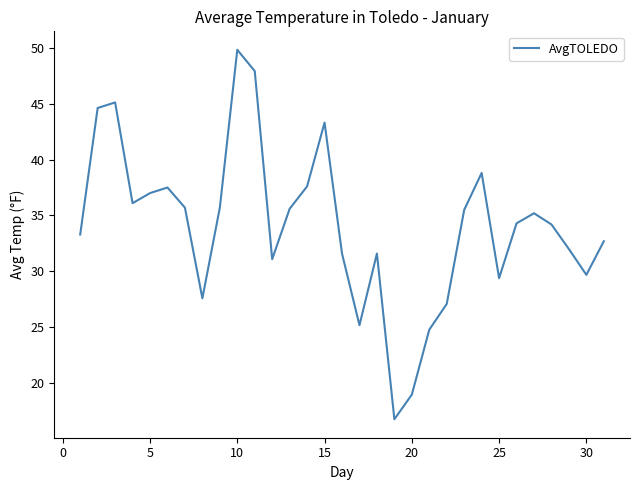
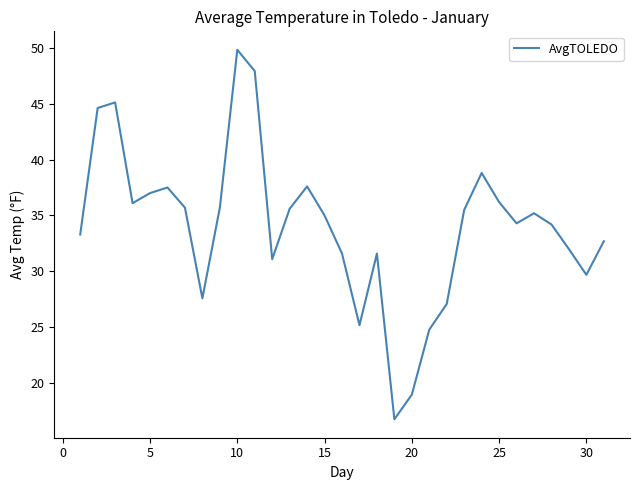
  {
    "5": 37.0,
    "10": 49.8,
-   "15": 43.3,
+   "15": 35.0,
    "20": 19.0,
-   "25": 29.4,
+   "25": 36.2,
    "30": 29.7
  }
